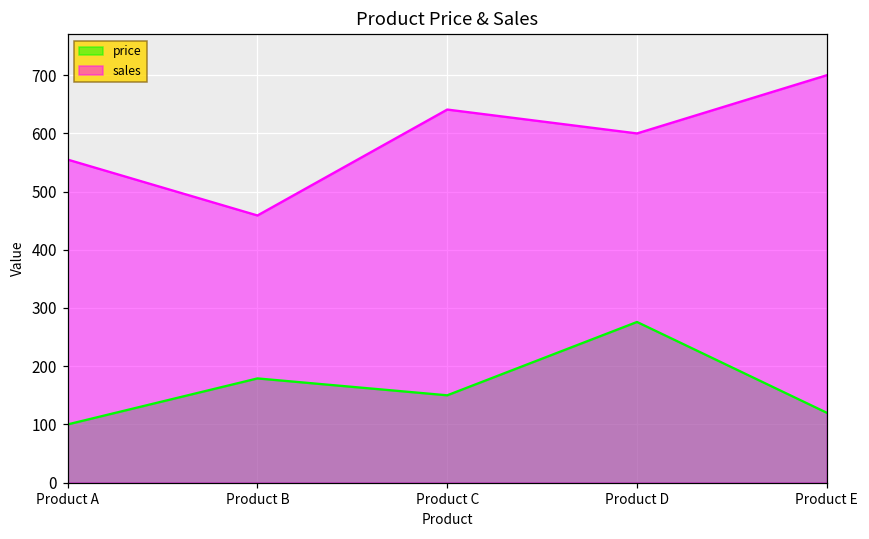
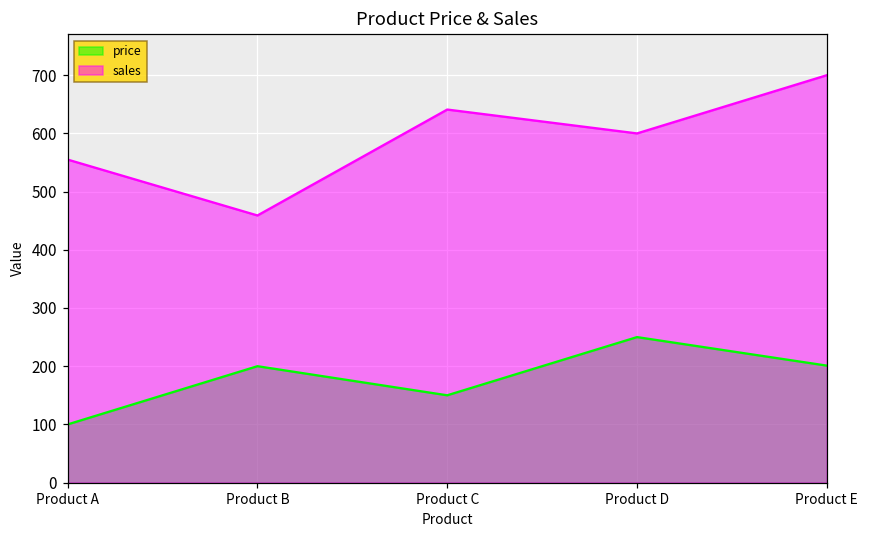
  {
    "price": {
      "Product A": 100,
-     "Product B": 180,
+     "Product B": 200,
      "Product C": 150,
-     "Product D": 280,
-     "Product E": 120
+     "Product D": 250,
+     "Product E": 200
    },
    "sales": {
      "Product A": 560,
      "Product B": 460,
      "Product C": 640,
      "Product D": 600,
      "Product E": 700
    }
  }
